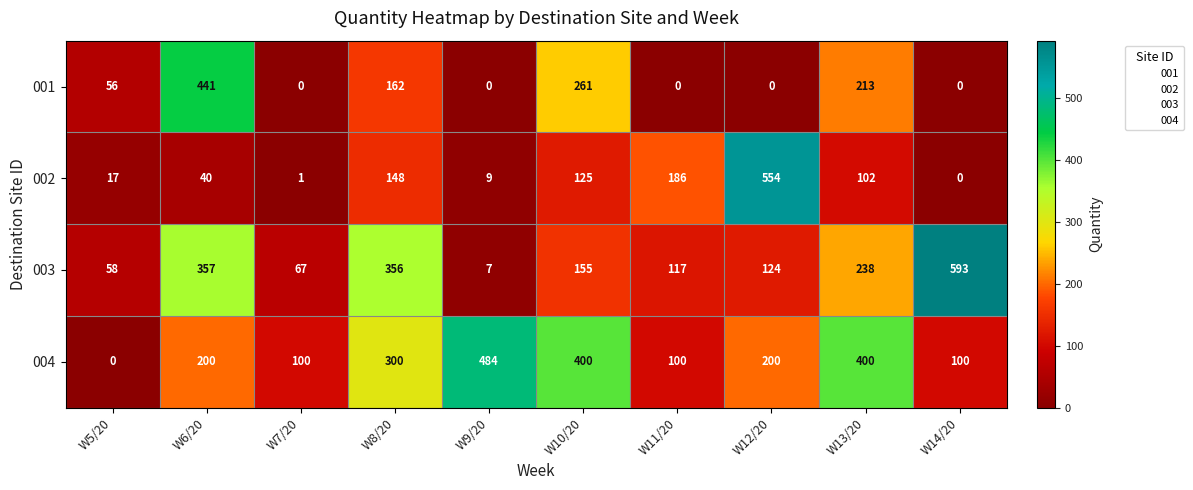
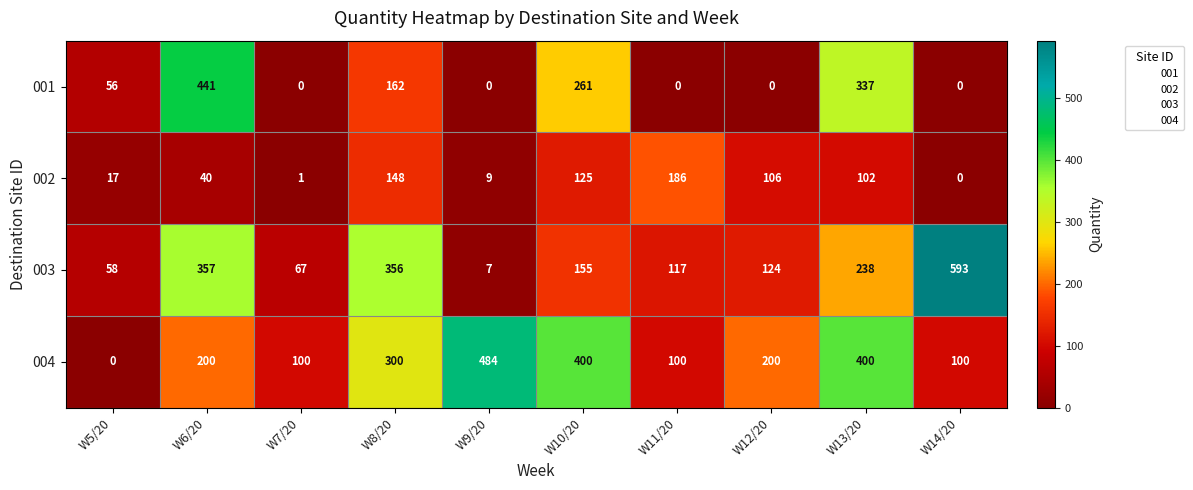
  {
    "001": {
      "W5/20": 56,
      "W6/20": 441,
      "W7/20": 0,
      "W8/20": 162,
      "W9/20": 0,
      "W10/20": 261,
      "W11/20": 0,
      "W12/20": 0,
-     "W13/20": 213,
+     "W13/20": 337,
      "W14/20": 0
    },
    "002": {
      "W5/20": 17,
      "W6/20": 40,
      "W7/20": 1,
      "W8/20": 148,
      "W9/20": 9,
      "W10/20": 125,
      "W11/20": 186,
-     "W12/20": 554,
+     "W12/20": 106,
      "W13/20": 102,
      "W14/20": 0
    },
    "003": {
      "W5/20": 58,
      "W6/20": 357,
      "W7/20": 67,
      "W8/20": 356,
      "W9/20": 7,
      "W10/20": 155,
      "W11/20": 117,
      "W12/20": 124,
      "W13/20": 238,
      "W14/20": 593
    },
    "004": {
      "W5/20": 0,
      "W6/20": 200,
      "W7/20": 100,
      "W8/20": 300,
      "W9/20": 484,
      "W10/20": 400,
      "W11/20": 100,
      "W12/20": 200,
      "W13/20": 400,
      "W14/20": 100
    }
  }
